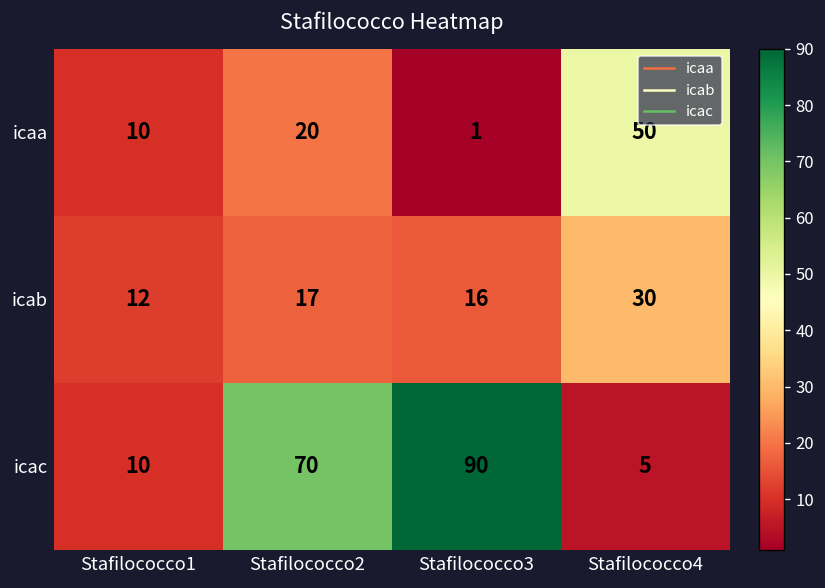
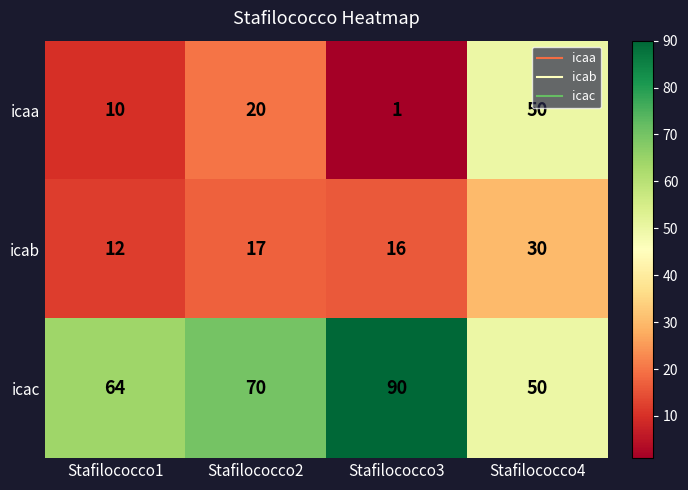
  {
    "icaa": {
      "Stafilococco1": 10,
      "Stafilococco2": 20,
      "Stafilococco3": 1
    },
    "icab": {
      "Stafilococco1": 12,
      "Stafilococco2": 17,
      "Stafilococco3": 16,
      "Stafilococco4": 30
    },
    "icac": {
-     "Stafilococco1": 10,
+     "Stafilococco1": 64,
      "Stafilococco2": 70,
      "Stafilococco3": 90,
-     "Stafilococco4": 5
+     "Stafilococco4": 50
    }
  }
